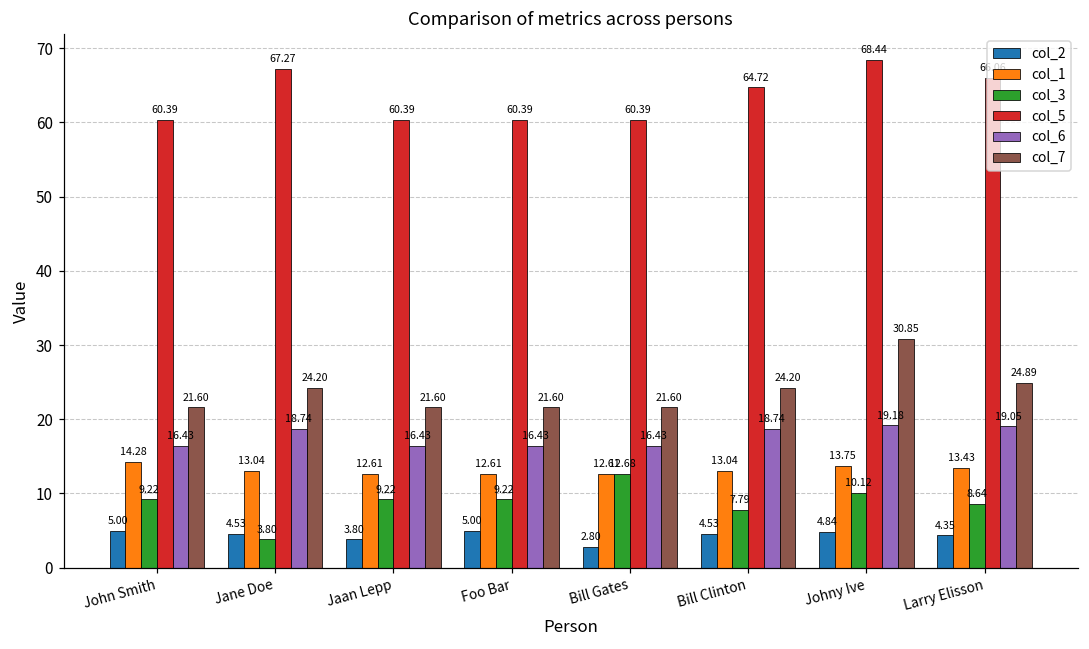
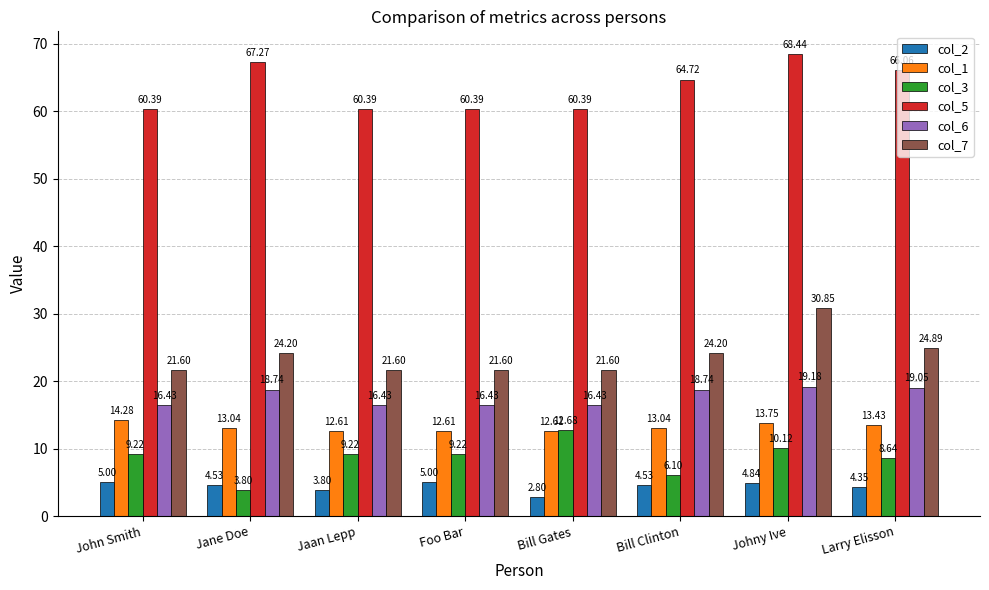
  {
    "col_2": {
      "John Smith": 5.00,
      "Jane Doe": 4.53,
      "Jaan Lepp": 3.80,
      "Foo Bar": 5.00,
      "Bill Gates": 2.80,
      "Bill Clinton": 4.53,
      "Johny Ive": 4.84,
      "Larry Elisson": 4.35
    },
    "col_1": {
      "John Smith": 14.28,
      "Jane Doe": 13.04,
      "Jaan Lepp": 12.61,
      "Foo Bar": 12.61,
      "Bill Clinton": 13.04,
      "Johny Ive": 13.75,
      "Larry Elisson": 13.43
    },
    "col_3": {
      "John Smith": 9.22,
      "Jane Doe": 3.80,
      "Jaan Lepp": 9.22,
      "Foo Bar": 9.22,
-     "Bill Clinton": 7.79,
+     "Bill Clinton": 6.10,
      "Johny Ive": 10.12,
      "Larry Elisson": 8.64
    },
    "col_5": {
      "John Smith": 60.39,
      "Jane Doe": 67.27,
      "Jaan Lepp": 60.39,
      "Foo Bar": 60.39,
      "Bill Gates": 60.39,
      "Bill Clinton": 64.72,
      "Johny Ive": 68.44
    },
    "col_6": {
      "John Smith": 16.43,
      "Jane Doe": 18.74,
      "Jaan Lepp": 16.43,
      "Foo Bar": 16.43,
      "Bill Gates": 16.43,
      "Bill Clinton": 18.74,
      "Johny Ive": 19.18,
      "Larry Elisson": 19.05
    },
    "col_7": {
      "John Smith": 21.60,
      "Jane Doe": 24.20,
      "Jaan Lepp": 21.60,
      "Foo Bar": 21.60,
      "Bill Gates": 21.60,
      "Bill Clinton": 24.20,
      "Johny Ive": 30.85,
      "Larry Elisson": 24.89
    }
  }
